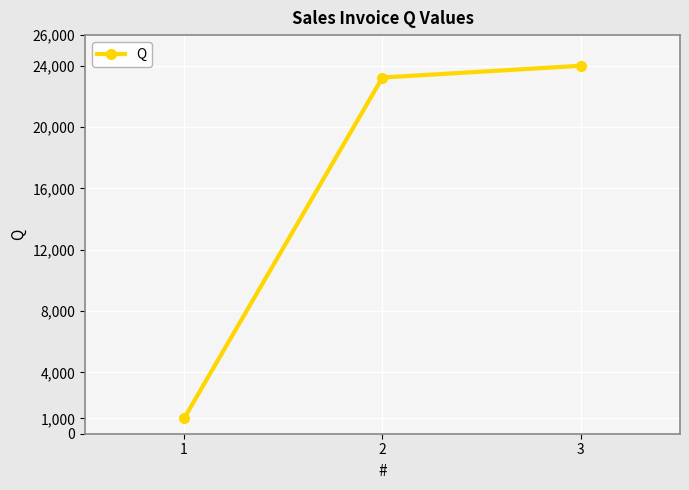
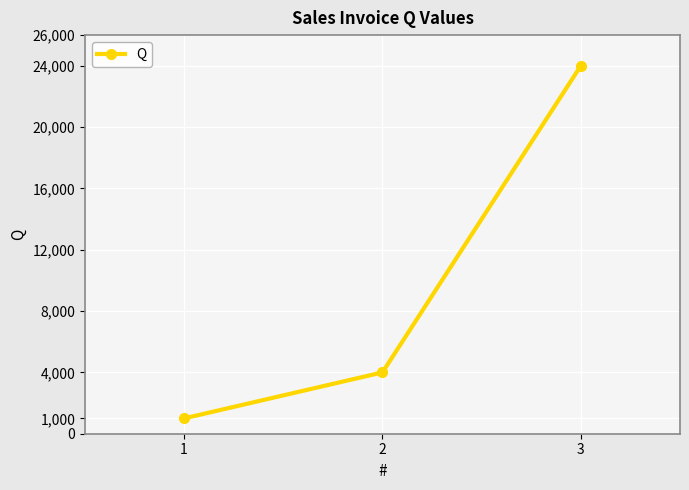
  {
    "1": "1,000",
-   "2": "23,200",
+   "2": "4,000",
    "3": "24,000"
  }
